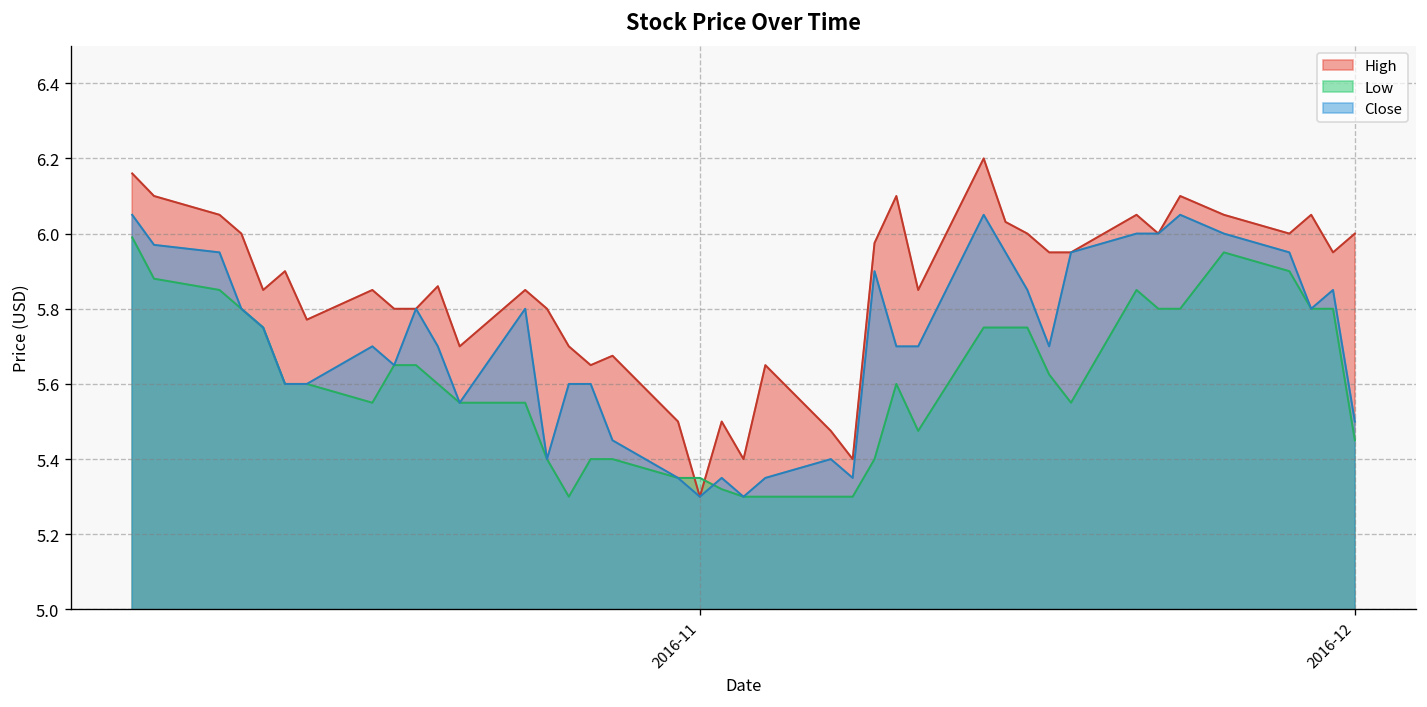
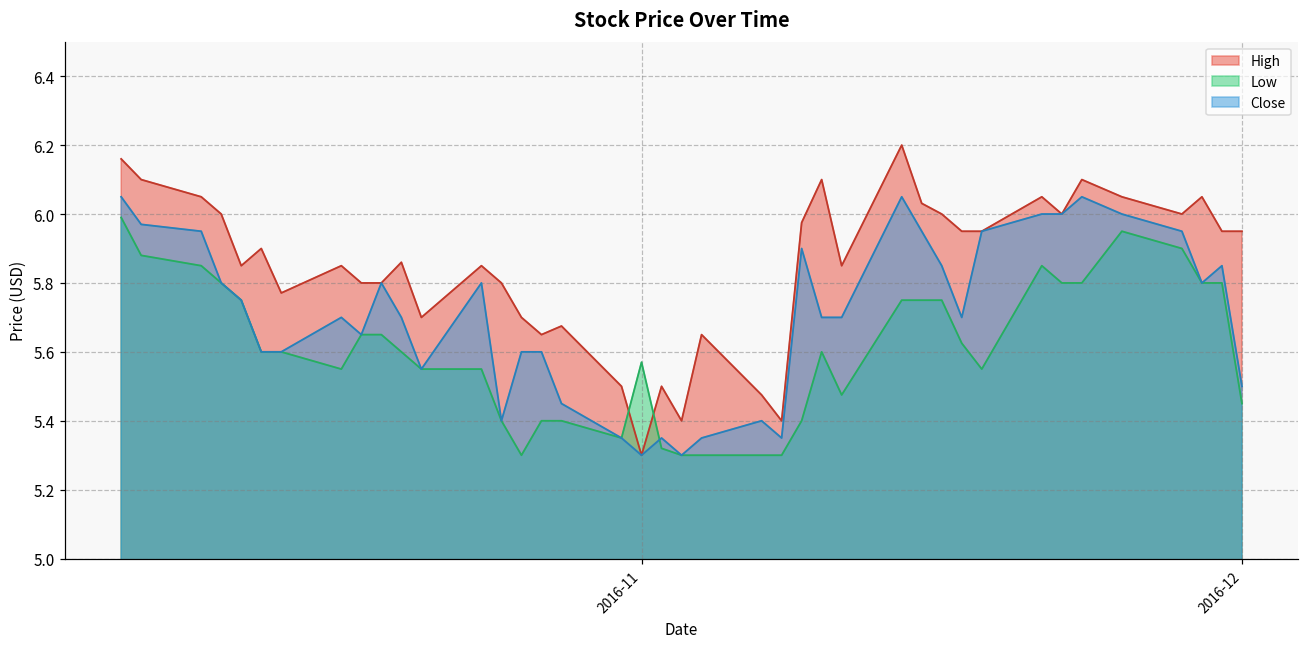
  {
    "High": {
-     "2016-12": 6.00
+     "2016-12": 5.95
    },
    "Low": {
-     "2016-11": 5.35,
+     "2016-11": 5.57,
      "2016-12": 5.45
    },
    "Close": {
      "2016-12": 5.50
    }
  }
